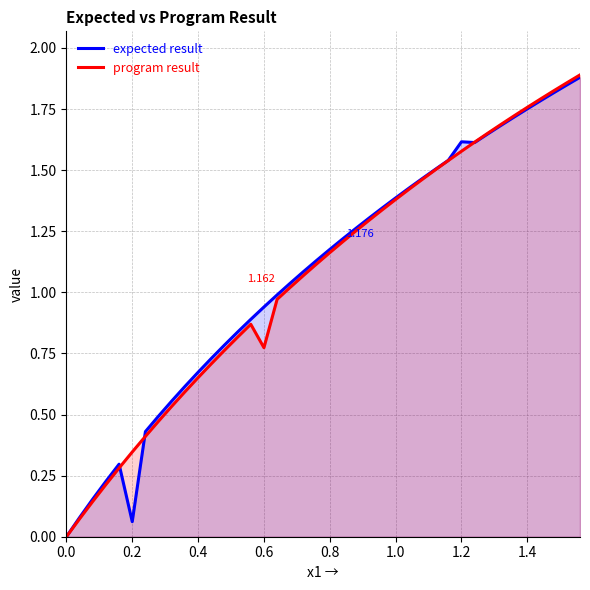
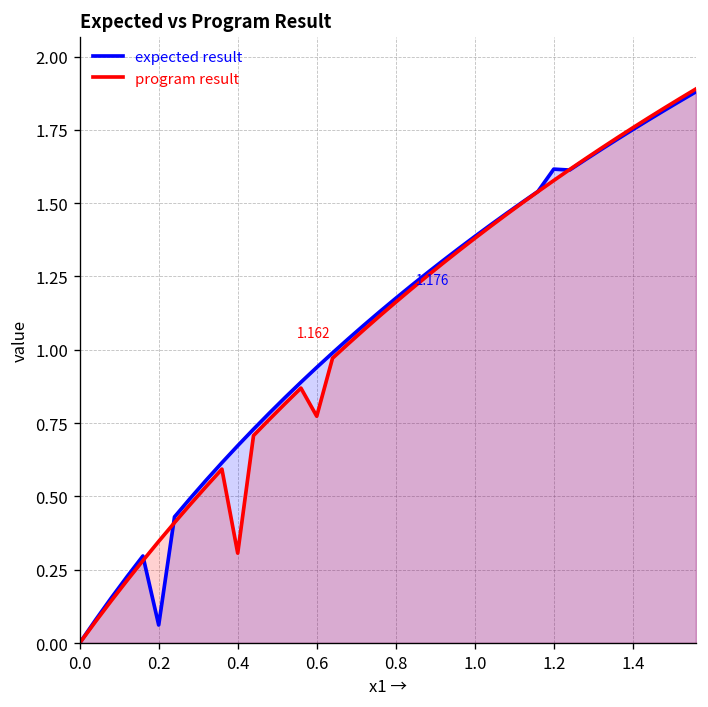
  {
    "expected result": {
      "0.2": 0.06,
      "0.4": 0.67,
      "0.6": 0.94,
      "1.2": 1.62
    },
    "program result": {
      "0.2": 0.35,
-     "0.4": 0.65,
+     "0.4": 0.31,
      "0.6": 0.77,
      "0.8": 1.16,
      "1.2": 1.58
    }
  }
